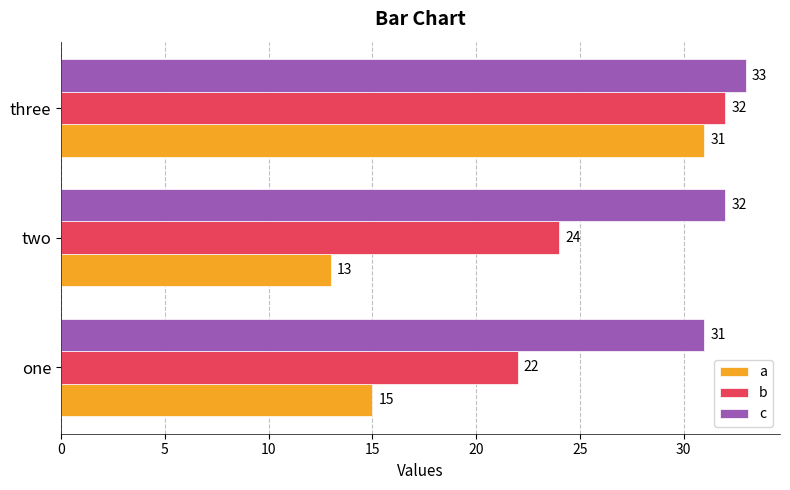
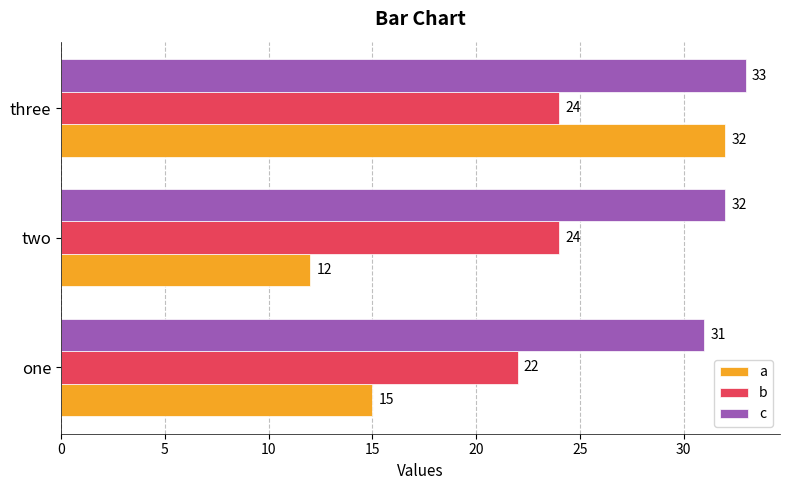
  {
    "a": {
-     "three": 31,
-     "two": 13,
+     "three": 32,
+     "two": 12,
      "one": 15
    },
    "b": {
-     "three": 32,
+     "three": 24,
      "two": 24,
      "one": 22
    },
    "c": {
      "three": 33,
      "two": 32,
      "one": 31
    }
  }
